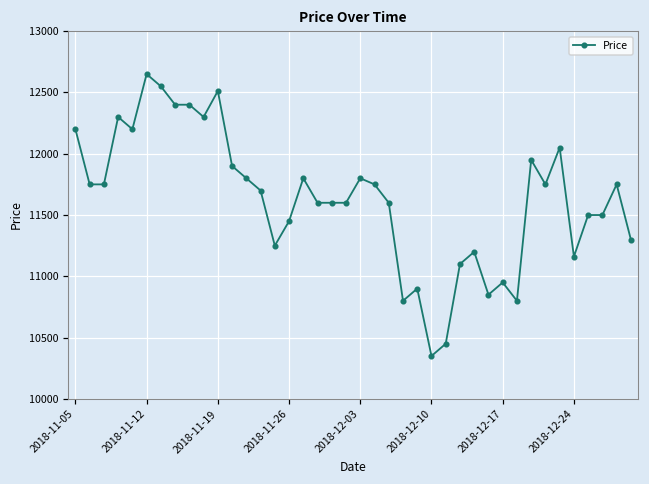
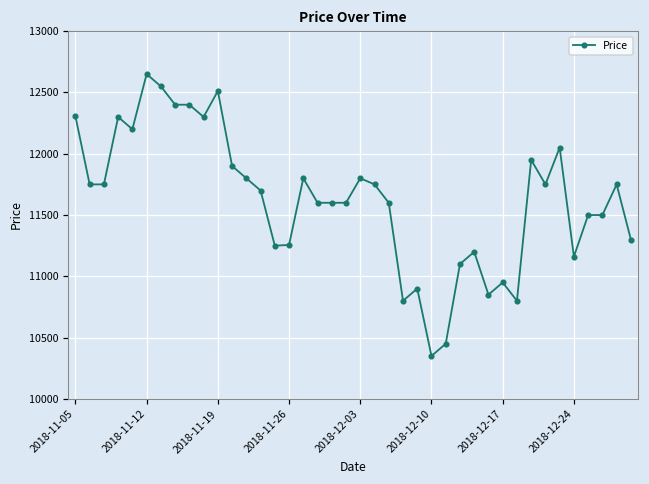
  {
-   "2018-11-05": 12200,
+   "2018-11-05": 12310,
    "2018-11-12": 12650,
    "2018-11-19": 12510,
-   "2018-11-26": 11450,
+   "2018-11-26": 11260,
    "2018-12-03": 11800,
    "2018-12-10": 10350,
    "2018-12-17": 10950,
    "2018-12-24": 11160
  }
